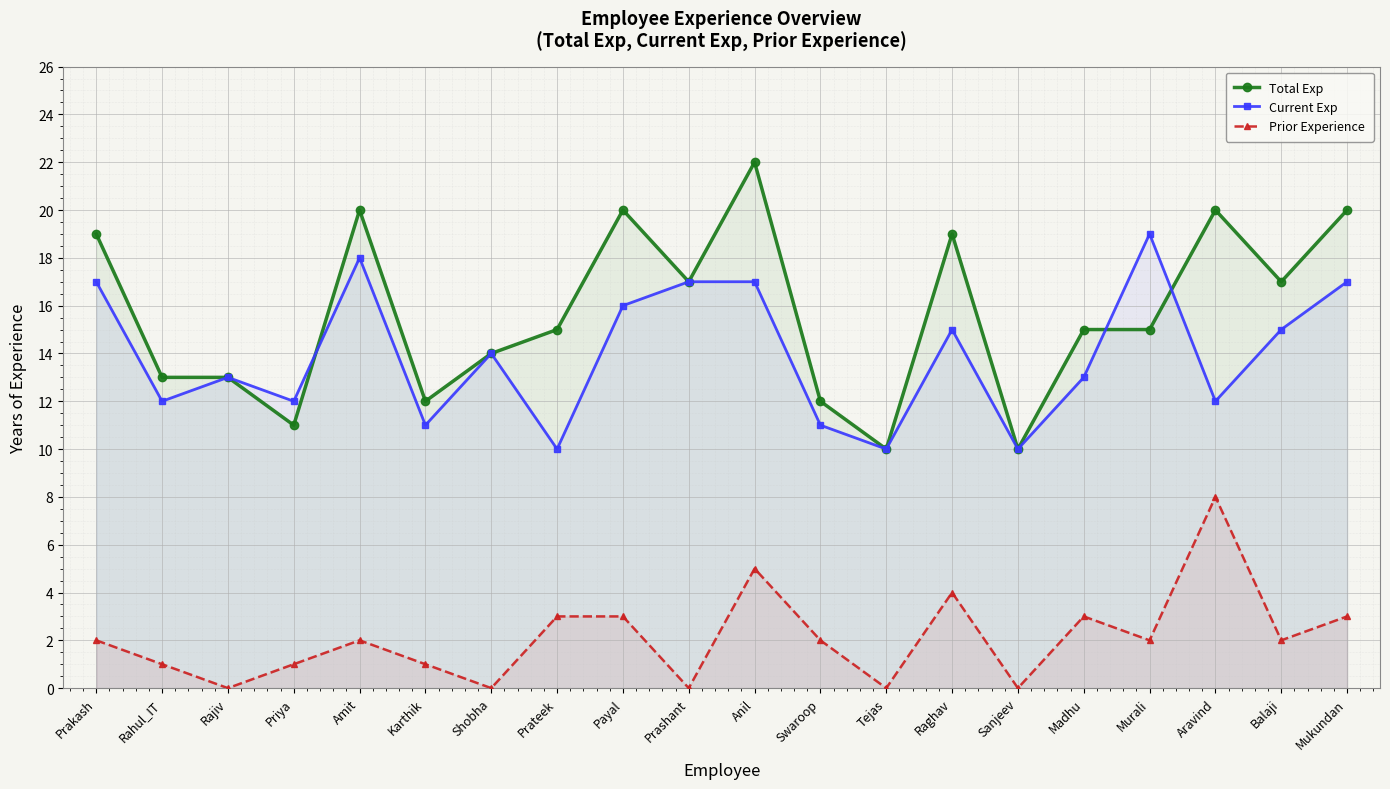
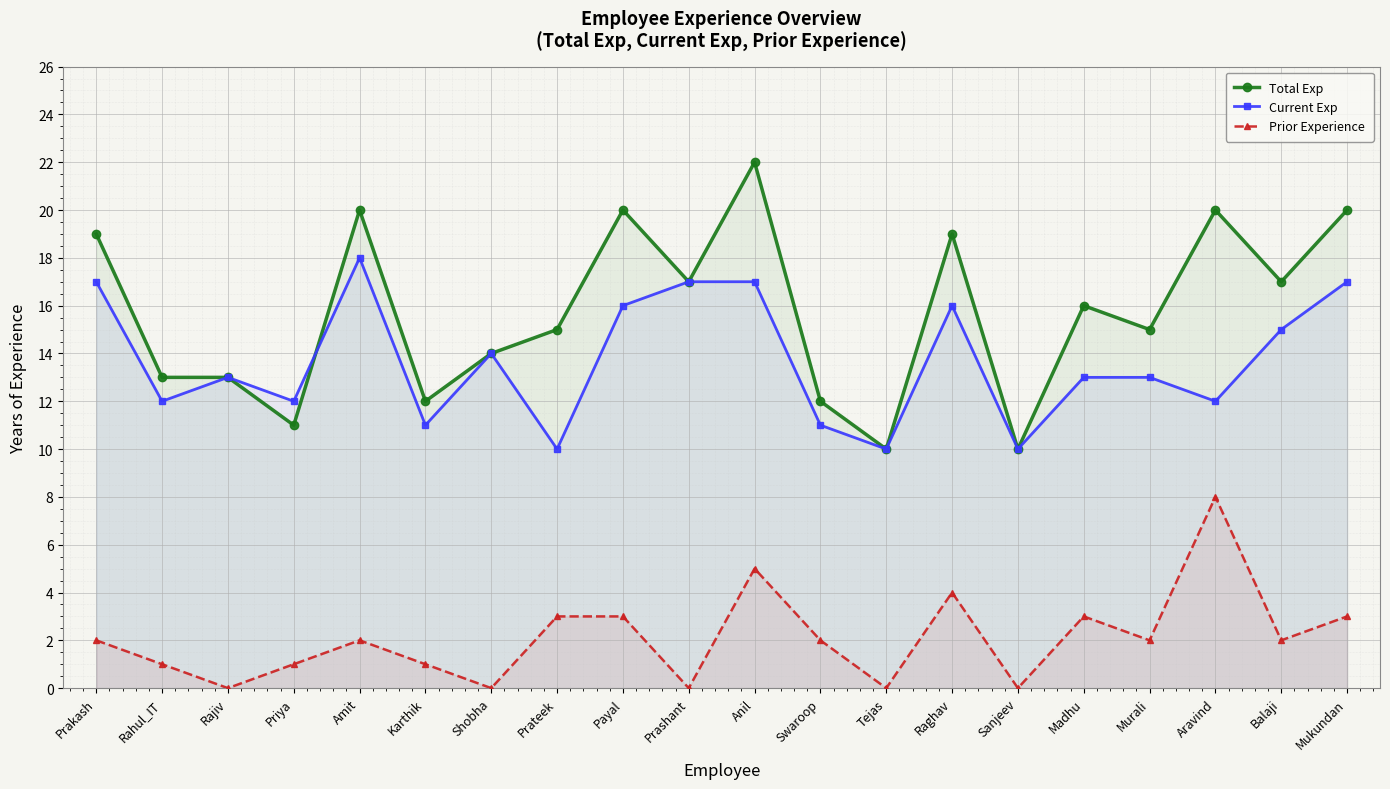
  {
    "Total Exp": {
      "Prakash": 19,
      "Rahul_IT": 13,
      "Priya": 11,
      "Amit": 20,
      "Karthik": 12,
      "Prateek": 15,
      "Payal": 20,
      "Anil": 22,
      "Swaroop": 12,
      "Raghav": 19,
-     "Madhu": 15,
+     "Madhu": 16,
      "Murali": 15,
      "Aravind": 20,
      "Balaji": 17,
      "Mukundan": 20
    },
    "Current Exp": {
      "Prakash": 17,
      "Rahul_IT": 12,
      "Priya": 12,
      "Amit": 18,
      "Karthik": 11,
      "Prateek": 10,
      "Payal": 16,
      "Anil": 17,
      "Swaroop": 11,
-     "Raghav": 15,
+     "Raghav": 16,
      "Madhu": 13,
-     "Murali": 19,
+     "Murali": 13,
      "Aravind": 12,
      "Balaji": 15,
      "Mukundan": 17
    },
    "Prior Experience": {
      "Prakash": 2,
      "Rahul_IT": 1,
      "Rajiv": 0,
      "Priya": 1,
      "Amit": 2,
      "Karthik": 1,
      "Shobha": 0,
      "Prateek": 3,
      "Payal": 3,
      "Prashant": 0,
      "Anil": 5,
      "Swaroop": 2,
      "Tejas": 0,
      "Raghav": 4,
      "Sanjeev": 0,
      "Madhu": 3,
      "Murali": 2,
      "Aravind": 8,
      "Balaji": 2,
      "Mukundan": 3
    }
  }
